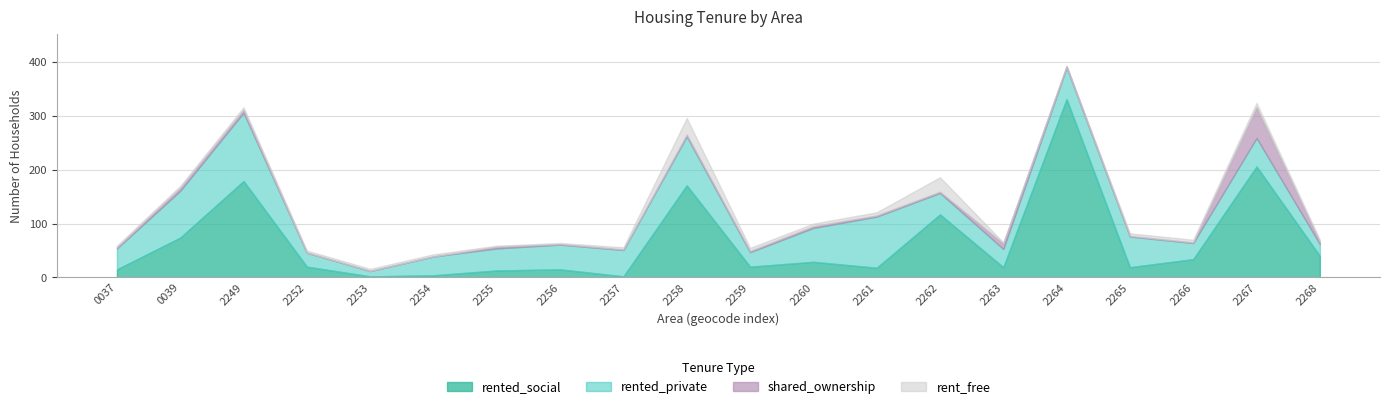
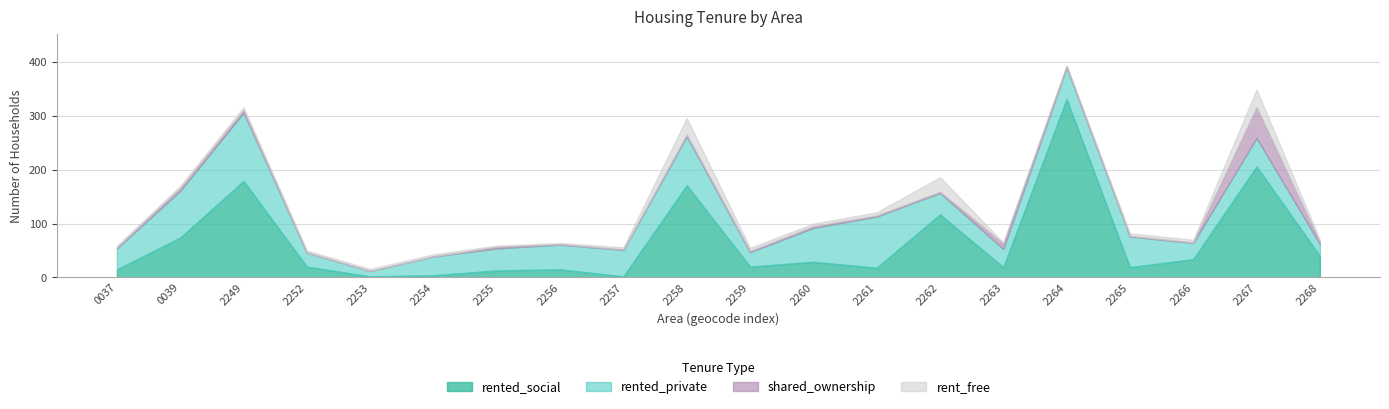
  {
    "shared_ownership": {
      "2249": 10,
      "2267": 60
    },
    "rent_free": {
      "2249": 10,
      "2258": 30,
      "2259": 10,
      "2260": 10,
      "2261": 10,
      "2262": 30,
      "2265": 10,
      "2266": 10,
-     "2267": 10
+     "2267": 30
    }
  }
